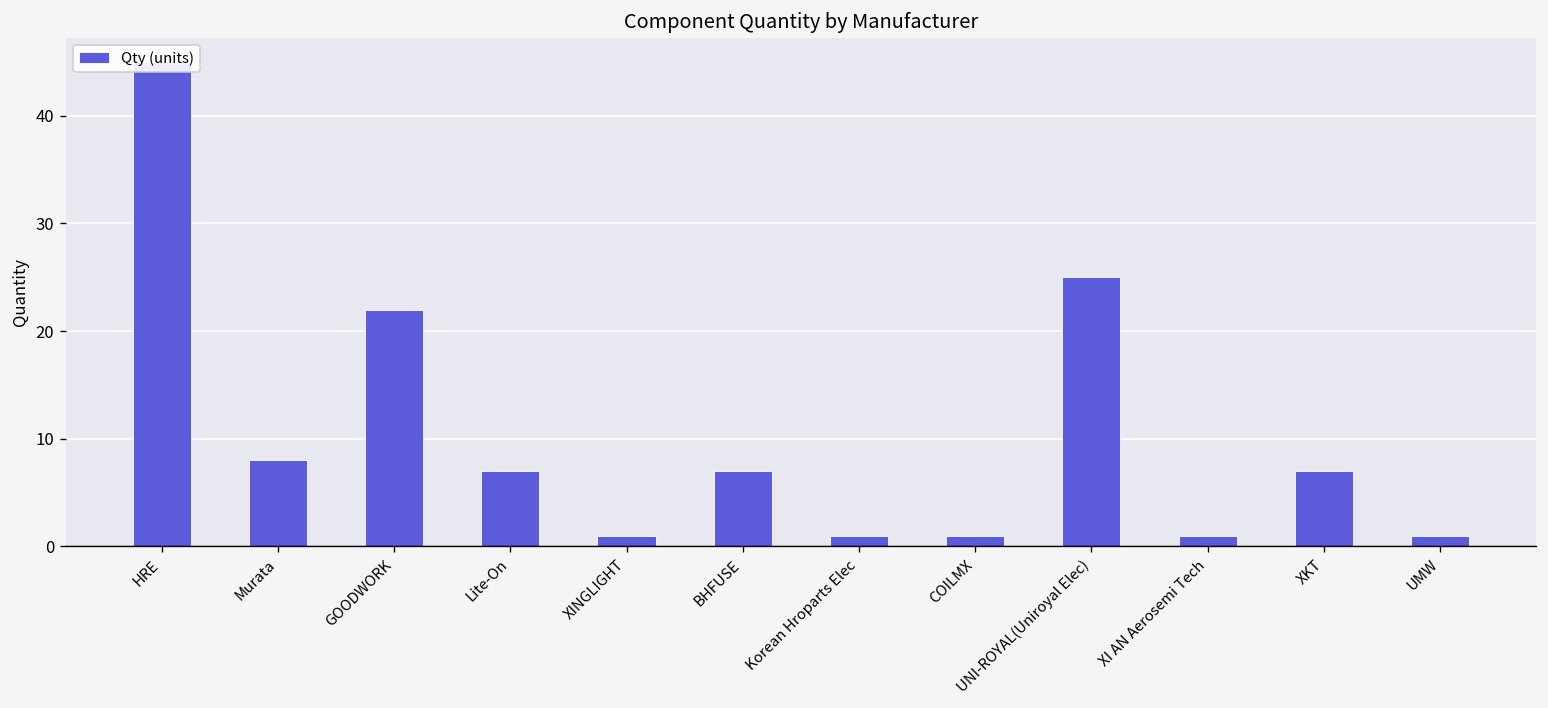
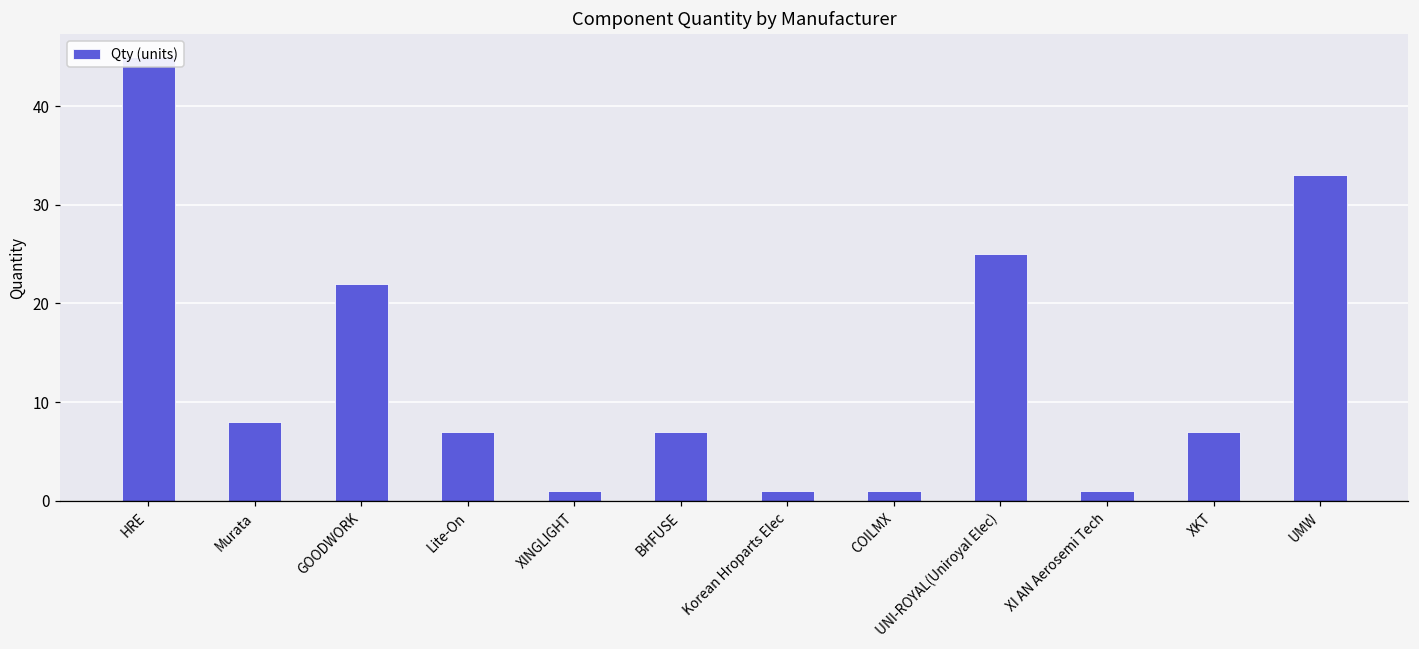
  {
    "Murata": 8,
    "GOODWORK": 22,
    "Lite-On": 7,
    "XINGLIGHT": 1,
    "BHFUSE": 7,
    "Korean Hroparts Elec": 1,
    "COILMX": 1,
    "UNI-ROYAL(Uniroyal Elec)": 25,
    "XI AN Aerosemi Tech": 1,
    "XKT": 7,
-   "UMW": 1
+   "UMW": 33
  }
